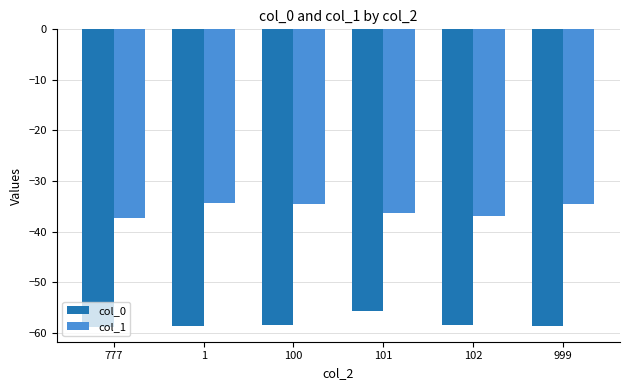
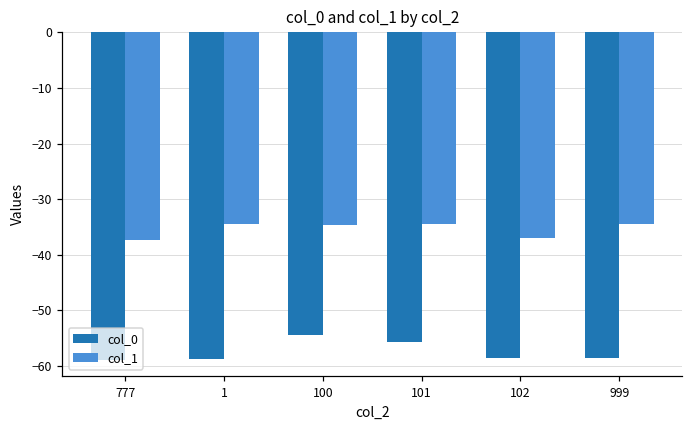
  {
    "col_0": {
      "1": -59,
-     "100": -58,
+     "100": -54,
      "101": -56,
      "102": -59,
      "999": -59
    },
    "col_1": {
      "777": -37,
      "1": -34,
      "100": -35,
-     "101": -36,
+     "101": -35,
      "102": -37,
      "999": -34
    }
  }
